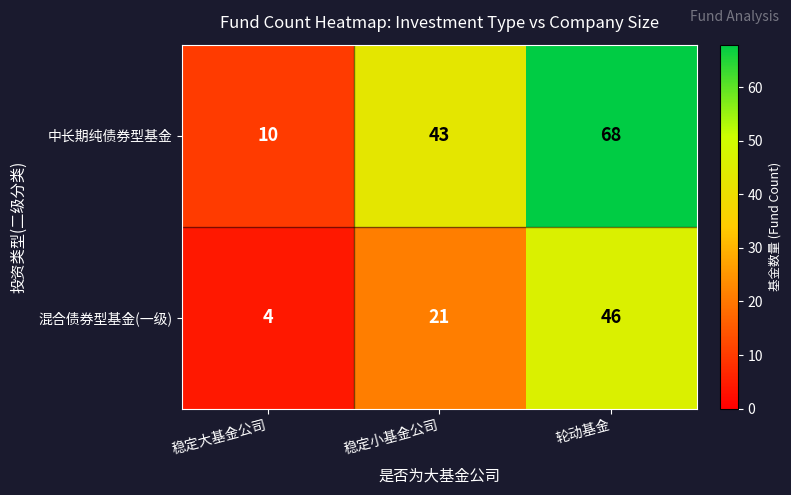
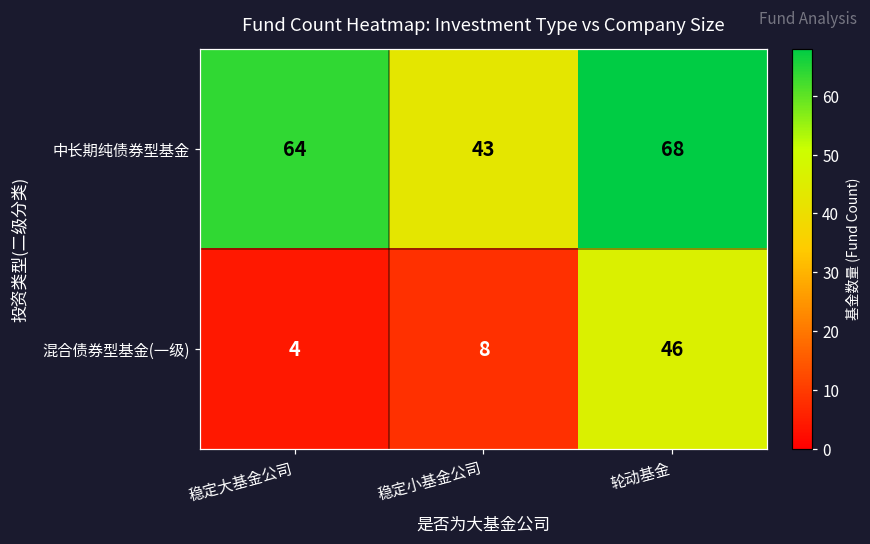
  {
    "中长期纯债券型基金": {
-     "稳定大基金公司": 10,
+     "稳定大基金公司": 64,
      "稳定小基金公司": 43,
      "轮动基金": 68
    },
    "混合债券型基金(一级)": {
      "稳定大基金公司": 4,
-     "稳定小基金公司": 21,
+     "稳定小基金公司": 8,
      "轮动基金": 46
    }
  }
